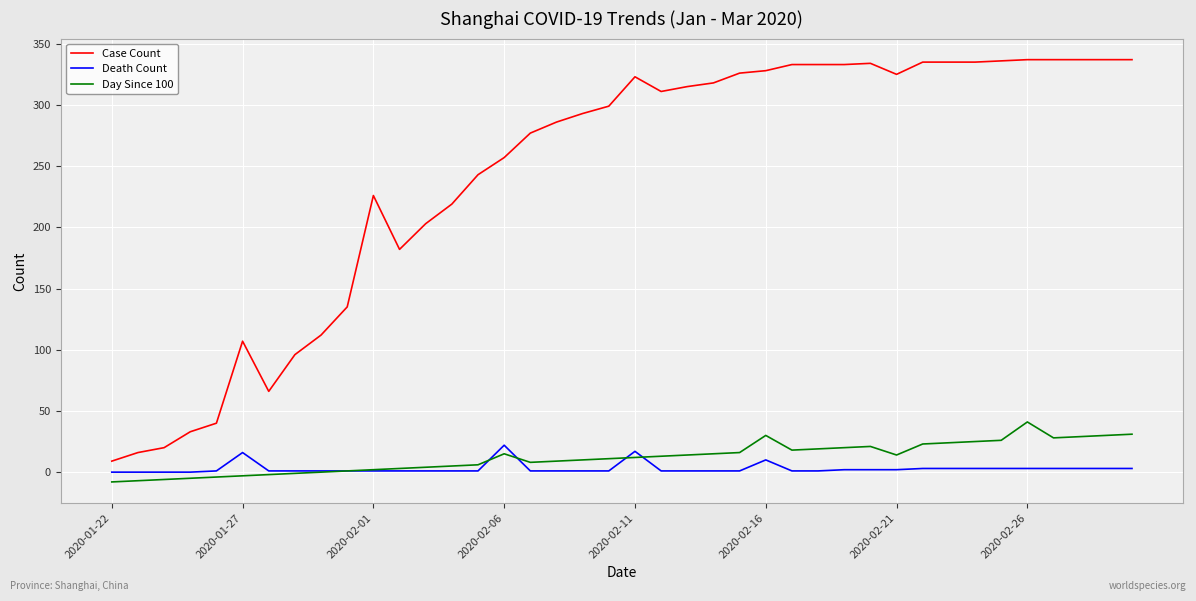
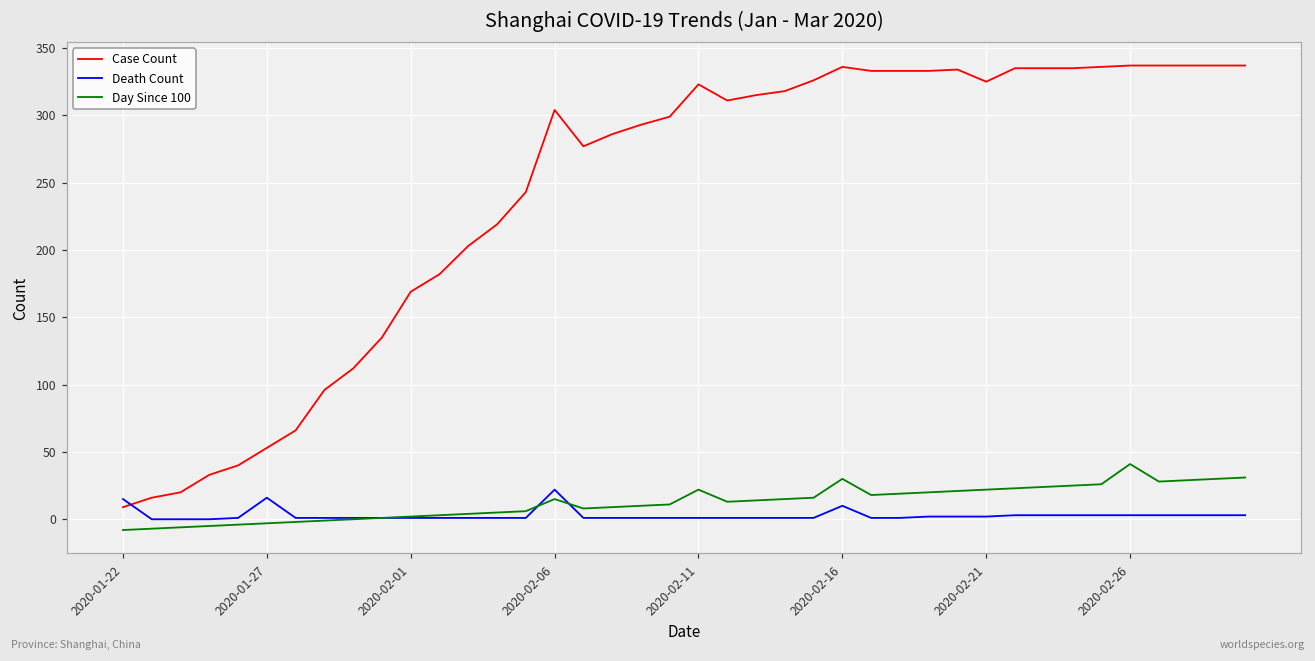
  {
    "Case Count": {
      "2020-01-22": 9,
-     "2020-01-27": 107,
-     "2020-02-01": 226,
-     "2020-02-06": 257,
+     "2020-01-27": 53,
+     "2020-02-01": 169,
+     "2020-02-06": 304,
      "2020-02-11": 323,
-     "2020-02-16": 328,
+     "2020-02-16": 336,
      "2020-02-21": 325,
      "2020-02-26": 337
    },
    "Death Count": {
-     "2020-01-22": 0,
+     "2020-01-22": 15,
      "2020-01-27": 16,
      "2020-02-06": 22,
-     "2020-02-11": 17,
+     "2020-02-11": 1,
      "2020-02-16": 10,
      "2020-02-21": 2,
      "2020-02-26": 3
    },
    "Day Since 100": {
      "2020-01-22": -8,
      "2020-01-27": -3,
      "2020-02-06": 15,
-     "2020-02-11": 12,
+     "2020-02-11": 22,
      "2020-02-16": 30,
-     "2020-02-21": 14,
+     "2020-02-21": 22,
      "2020-02-26": 41
    }
  }
